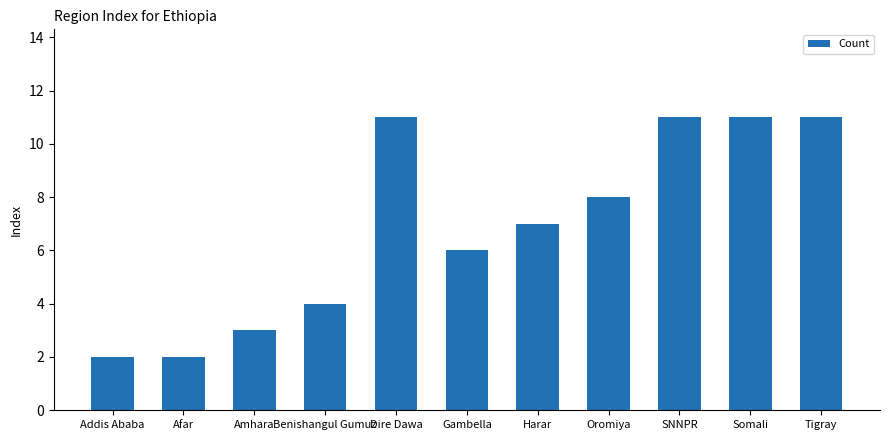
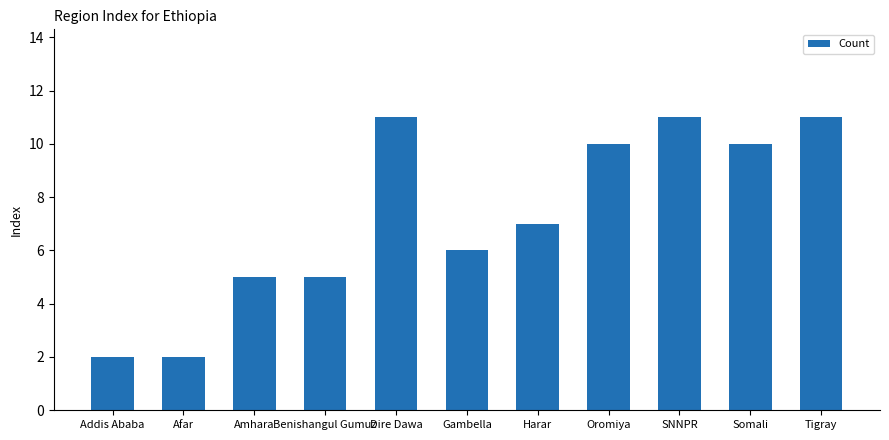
  {
    "Addis Ababa": 2,
    "Afar": 2,
-   "Amhara": 3,
-   "Benishangul Gumuz": 4,
+   "Amhara": 5,
+   "Benishangul Gumuz": 5,
    "Dire Dawa": 11,
    "Gambella": 6,
    "Harar": 7,
-   "Oromiya": 8,
+   "Oromiya": 10,
    "SNNPR": 11,
-   "Somali": 11,
+   "Somali": 10,
    "Tigray": 11
  }
